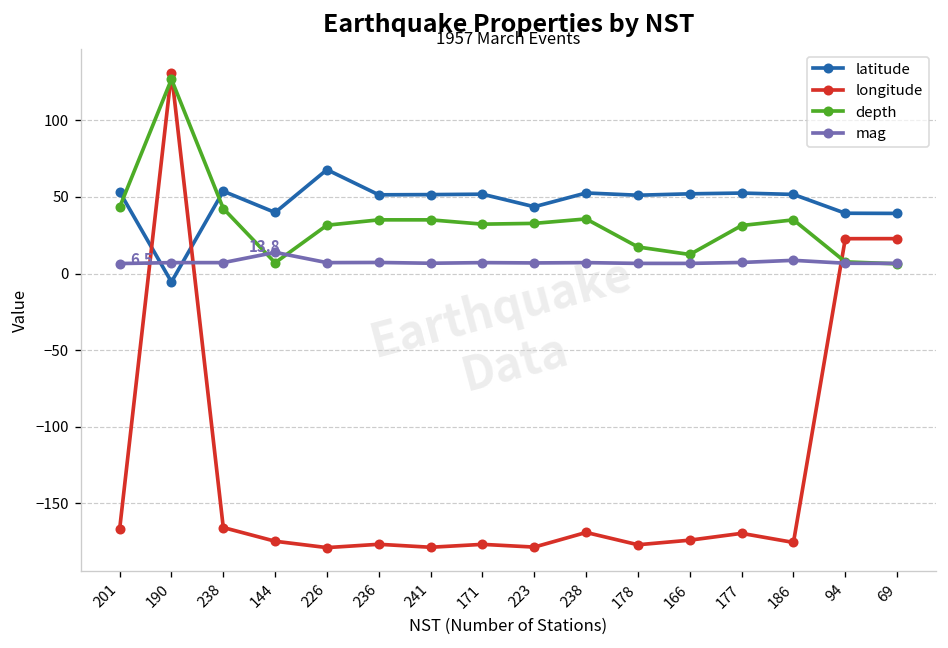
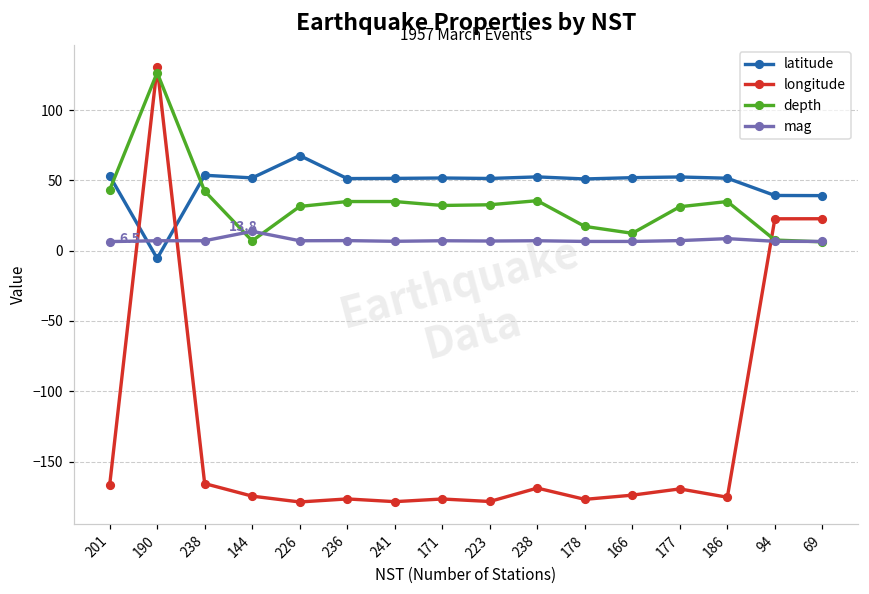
  {
    "latitude": {
      "201": 53,
      "190": -5,
-     "144": 40,
+     "144": 52,
      "226": 68,
      "236": 51,
      "241": 51,
      "171": 52,
-     "223": 44,
+     "223": 51,
      "178": 51,
      "166": 52,
      "177": 52,
      "186": 52,
      "94": 39,
      "69": 39
    },
    "longitude": {
      "201": -167,
      "190": 131,
      "144": -175,
      "226": -179,
      "236": -177,
      "241": -179,
      "171": -177,
      "223": -178,
      "178": -177,
      "166": -174,
      "177": -169,
      "186": -175,
      "94": 23,
      "69": 23
    },
    "depth": {
      "201": 43,
      "190": 127,
      "144": 7,
      "226": 32,
      "236": 35,
      "241": 35,
      "171": 32,
      "223": 33,
      "178": 17,
      "166": 12,
      "177": 31,
      "186": 35
    },
    "mag": {
      "201": 6.5,
      "144": 13.8
    }
  }
